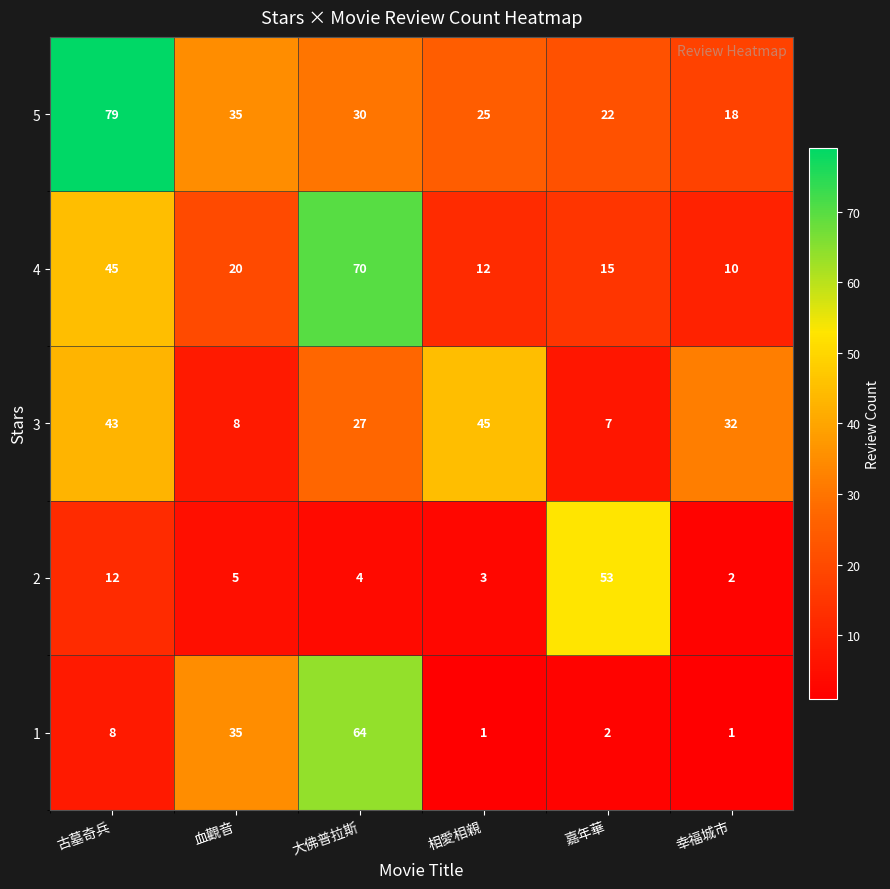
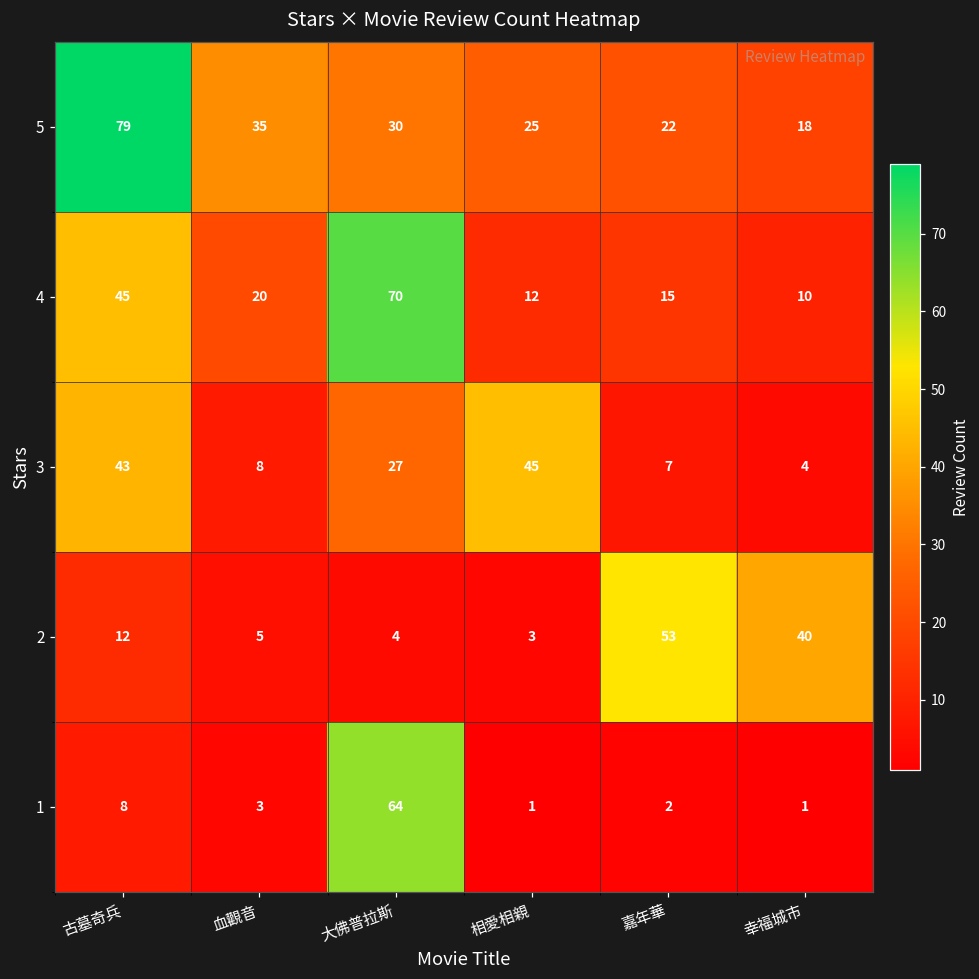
  {
    "5": {
      "古墓奇兵": 79,
      "血觀音": 35,
      "大佛普拉斯": 30,
      "相愛相親": 25,
      "嘉年華": 22
    },
    "4": {
      "古墓奇兵": 45,
      "血觀音": 20,
      "大佛普拉斯": 70,
      "相愛相親": 12,
      "嘉年華": 15,
      "幸福城市": 10
    },
    "3": {
      "古墓奇兵": 43,
      "血觀音": 8,
      "大佛普拉斯": 27,
      "相愛相親": 45,
      "嘉年華": 7,
-     "幸福城市": 32
+     "幸福城市": 4
    },
    "2": {
      "古墓奇兵": 12,
      "血觀音": 5,
      "大佛普拉斯": 4,
      "相愛相親": 3,
      "嘉年華": 53,
-     "幸福城市": 2
+     "幸福城市": 40
    },
    "1": {
      "古墓奇兵": 8,
-     "血觀音": 35,
+     "血觀音": 3,
      "大佛普拉斯": 64,
      "相愛相親": 1,
      "嘉年華": 2,
      "幸福城市": 1
    }
  }
